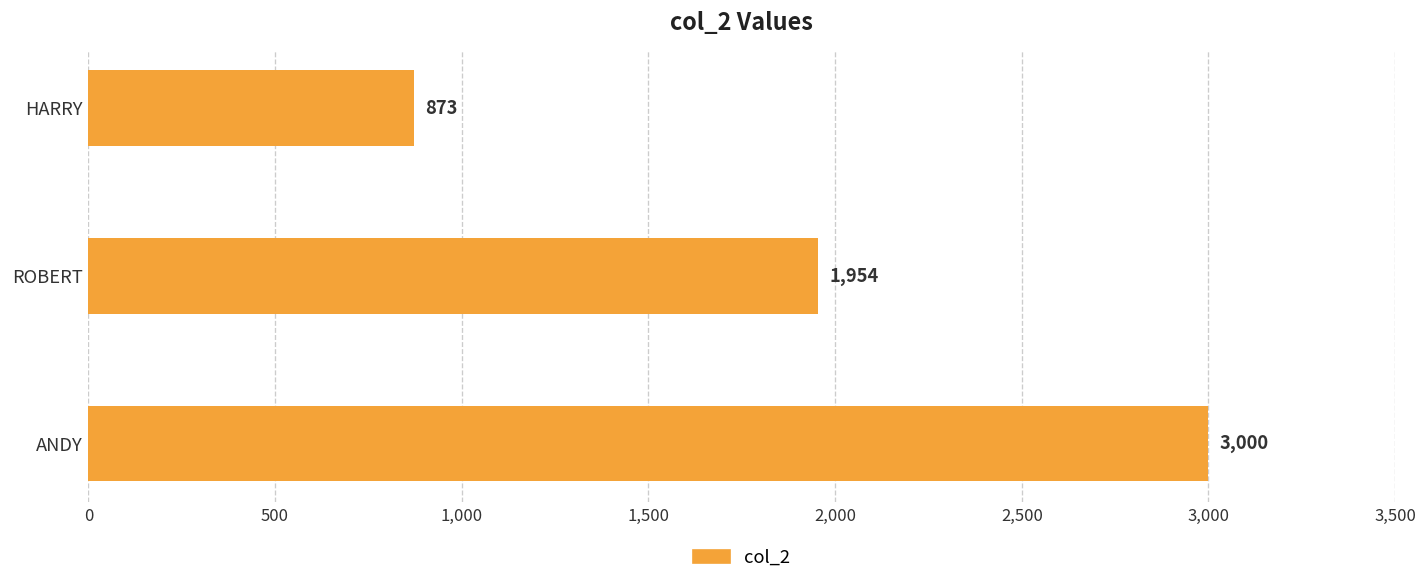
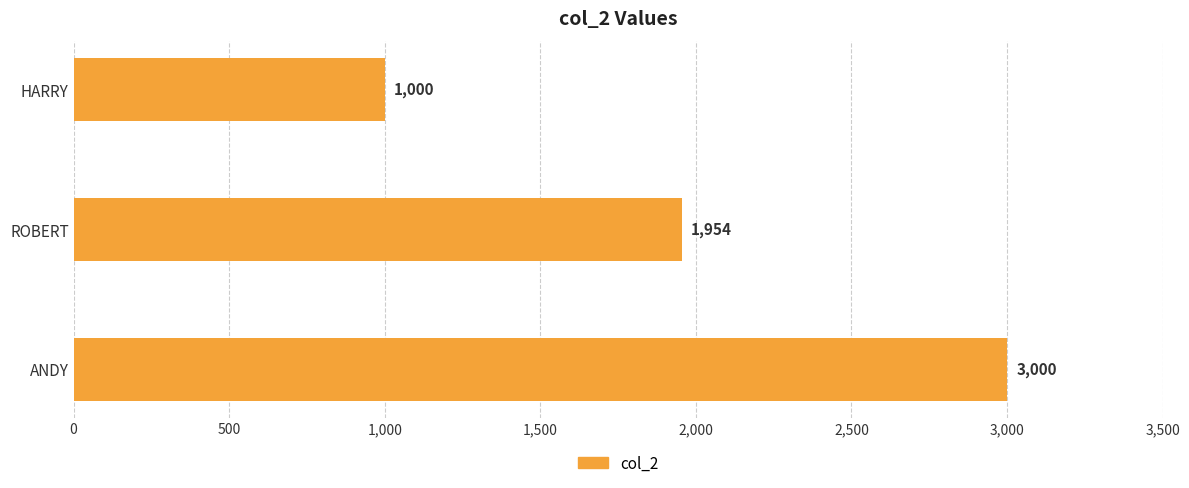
  {
-   "HARRY": "873",
+   "HARRY": "1,000",
    "ROBERT": "1,954",
    "ANDY": "3,000"
  }
